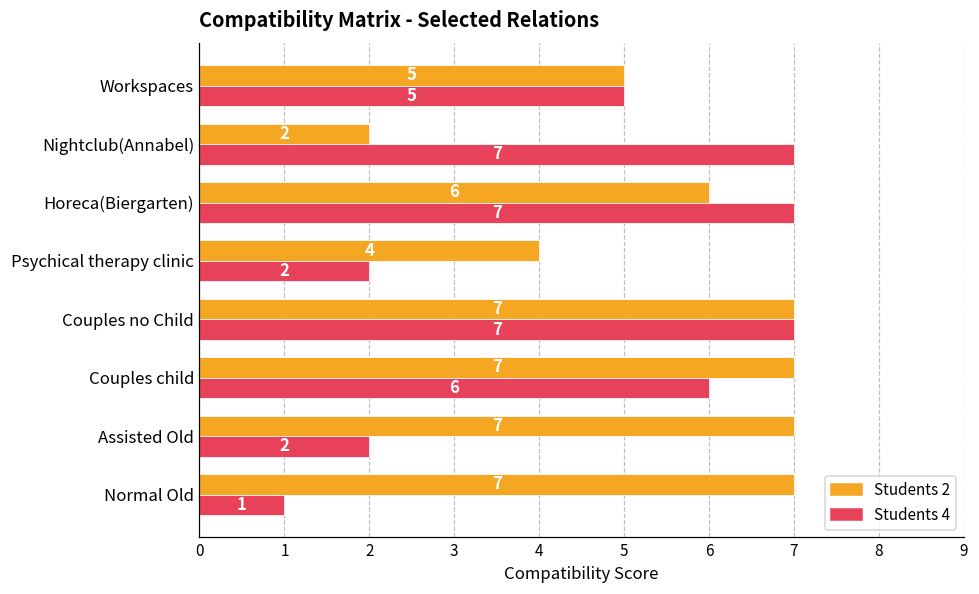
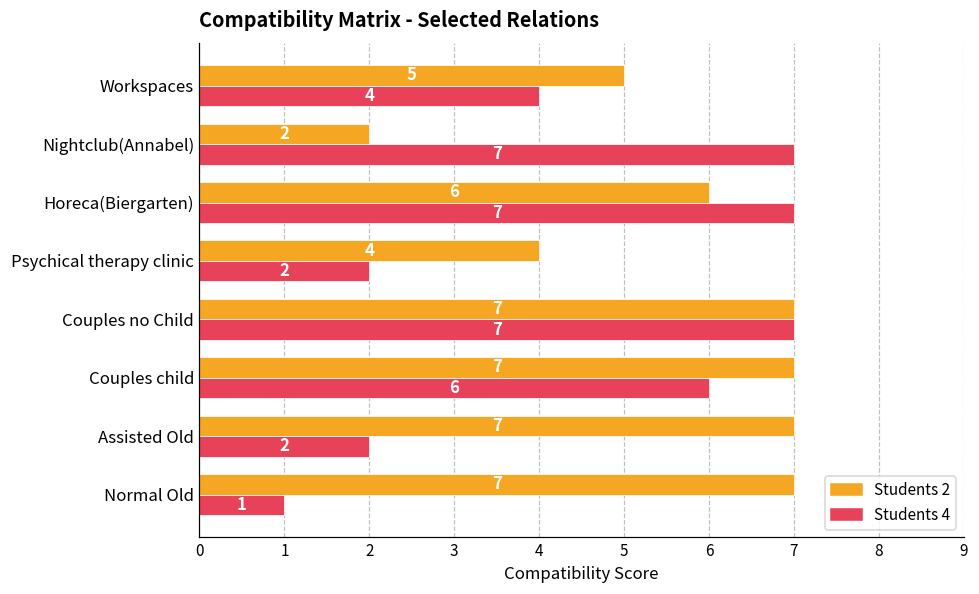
  {
    "Students 2": {
      "Workspaces": 5,
      "Nightclub(Annabel)": 2,
      "Horeca(Biergarten)": 6,
      "Psychical therapy clinic": 4,
      "Couples no Child": 7,
      "Couples child": 7,
      "Assisted Old": 7,
      "Normal Old": 7
    },
    "Students 4": {
-     "Workspaces": 5,
+     "Workspaces": 4,
      "Nightclub(Annabel)": 7,
      "Horeca(Biergarten)": 7,
      "Psychical therapy clinic": 2,
      "Couples no Child": 7,
      "Couples child": 6,
      "Assisted Old": 2,
      "Normal Old": 1
    }
  }
